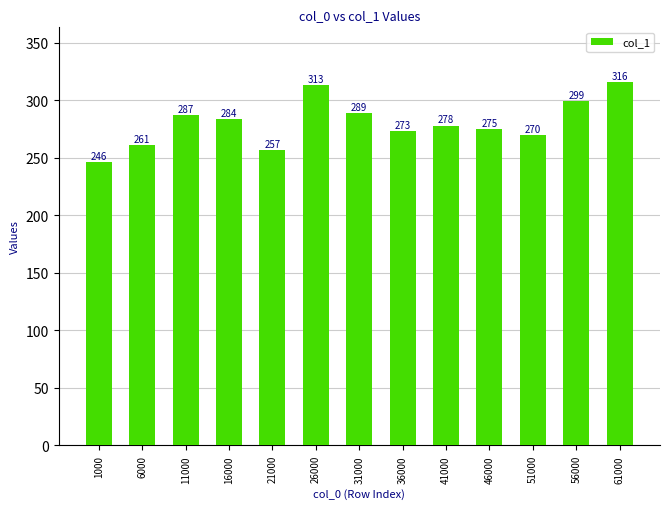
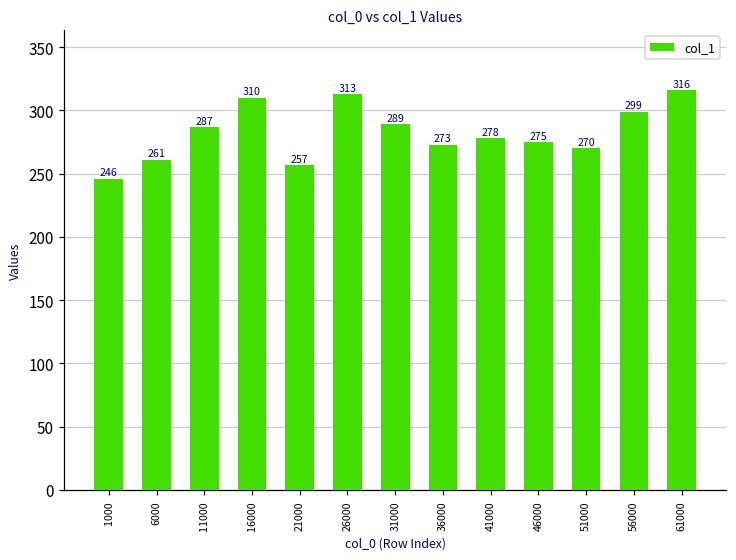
  {
    "1000": 246,
    "6000": 261,
    "11000": 287,
-   "16000": 284,
+   "16000": 310,
    "21000": 257,
    "26000": 313,
    "31000": 289,
    "36000": 273,
    "41000": 278,
    "46000": 275,
    "51000": 270,
    "56000": 299,
    "61000": 316
  }
